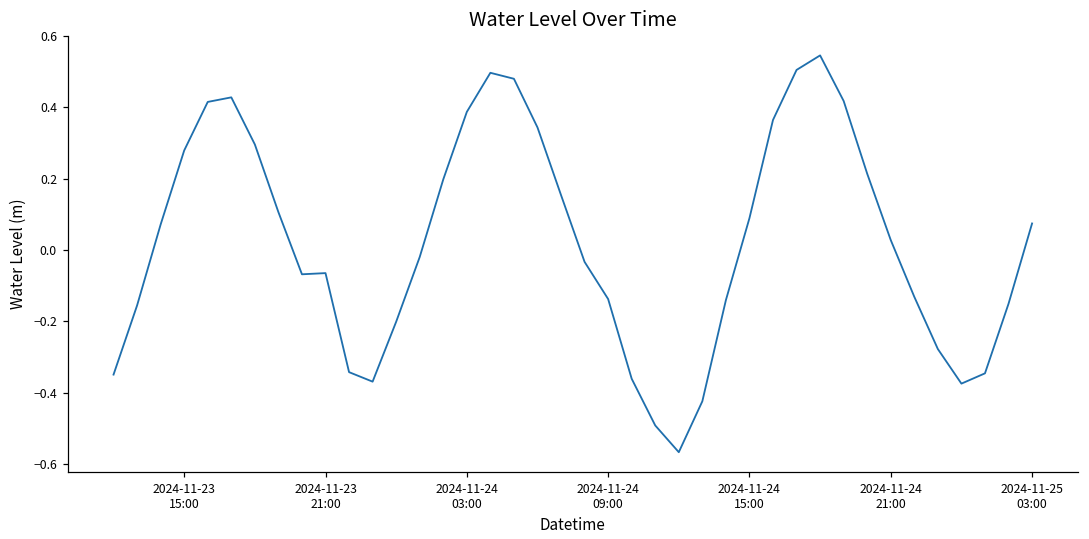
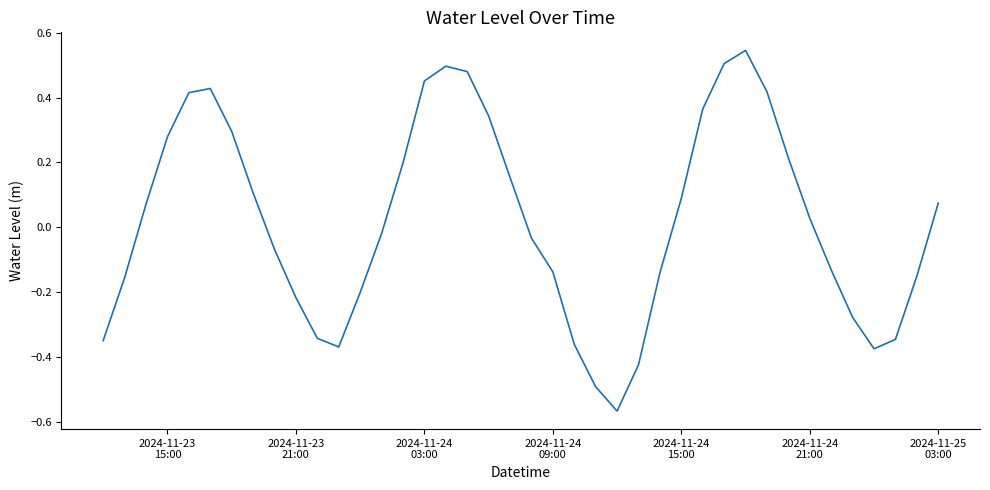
  {
    "2024-11-23 15:00": 0.28,
-   "2024-11-23 21:00": -0.06,
-   "2024-11-24 03:00": 0.39,
+   "2024-11-23 21:00": -0.22,
+   "2024-11-24 03:00": 0.45,
    "2024-11-24 09:00": -0.14,
    "2024-11-24 15:00": 0.09,
    "2024-11-24 21:00": 0.03,
    "2024-11-25 03:00": 0.07
  }
